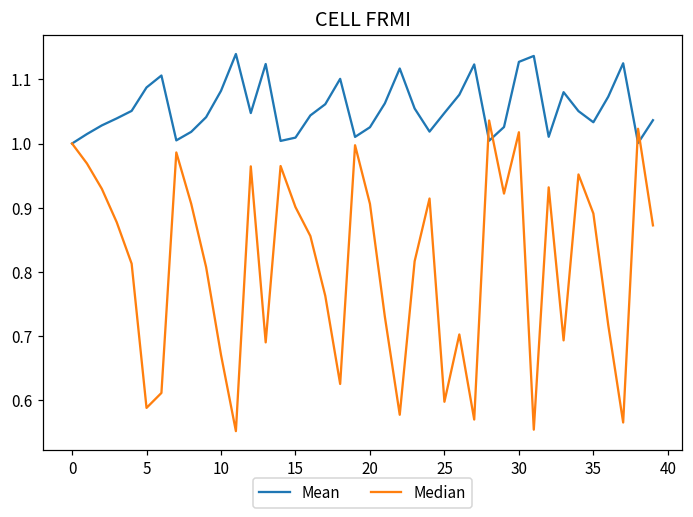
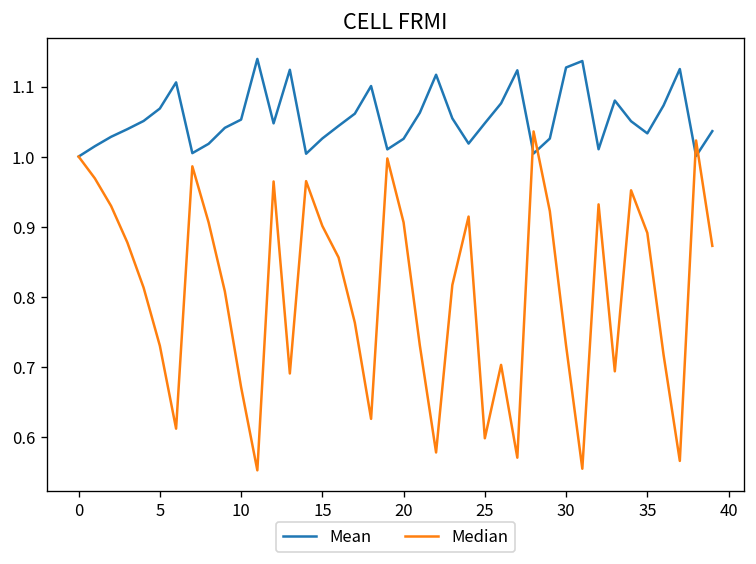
  {
    "Mean": {
-     "5": 1.09,
-     "10": 1.08,
-     "15": 1.01,
+     "5": 1.07,
+     "10": 1.05,
+     "15": 1.03,
      "20": 1.03,
      "25": 1.05,
      "30": 1.13,
      "35": 1.03
    },
    "Median": {
-     "5": 0.59,
+     "5": 0.73,
      "10": 0.67,
      "15": 0.90,
      "20": 0.91,
      "25": 0.60,
-     "30": 1.02,
+     "30": 0.73,
      "35": 0.89
    }
  }
